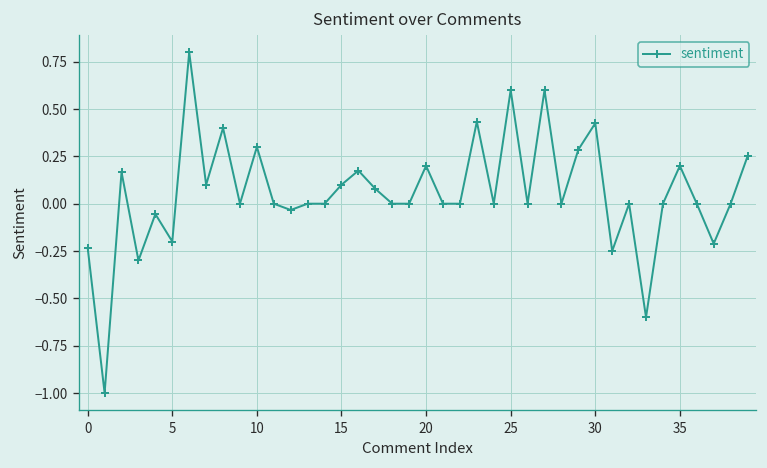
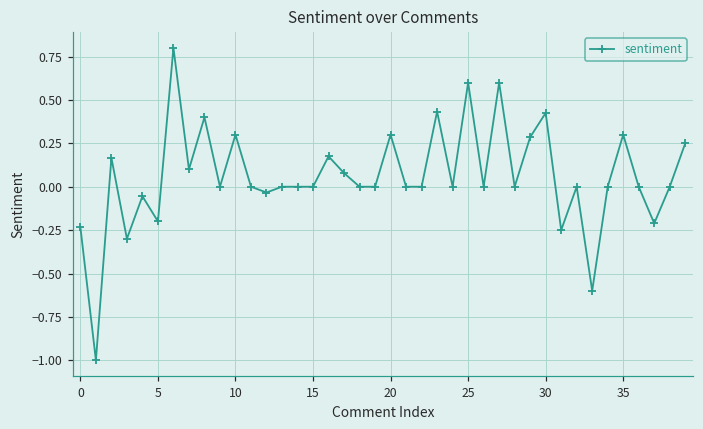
  {
    "0": -0.23,
    "5": -0.2,
    "10": 0.3,
-   "15": 0.1,
-   "20": 0.2,
+   "15": 0.0,
+   "20": 0.3,
    "25": 0.6,
    "30": 0.43,
-   "35": 0.2
+   "35": 0.3
  }
